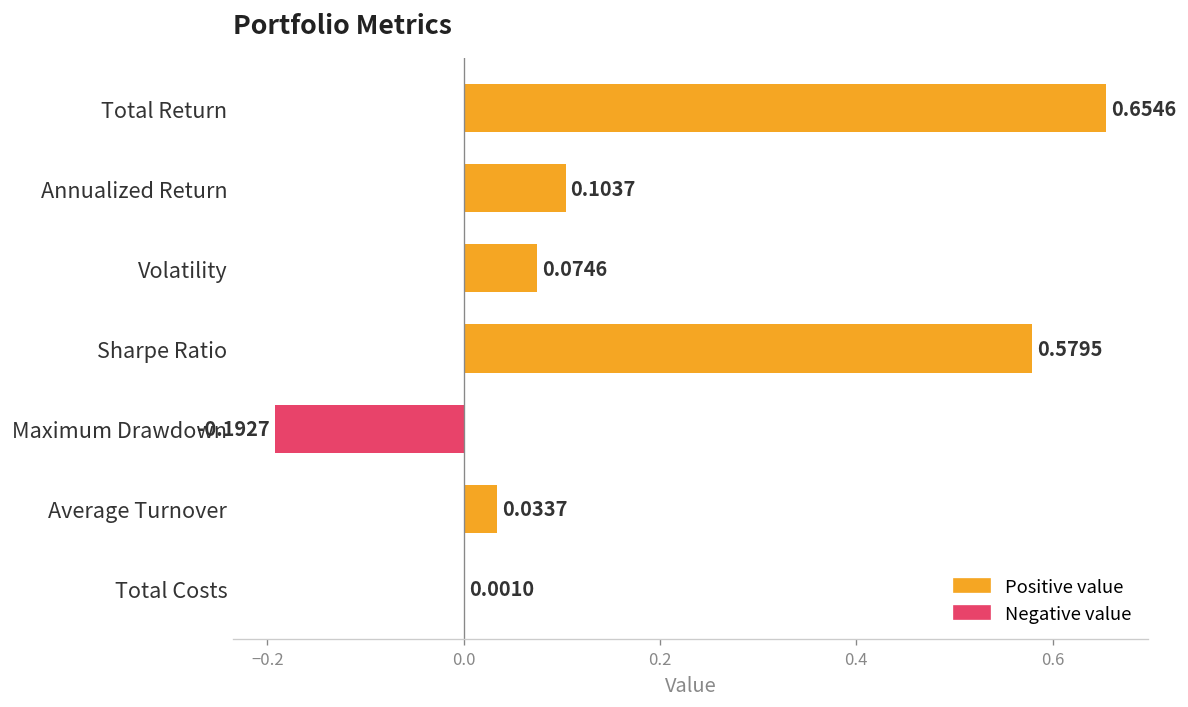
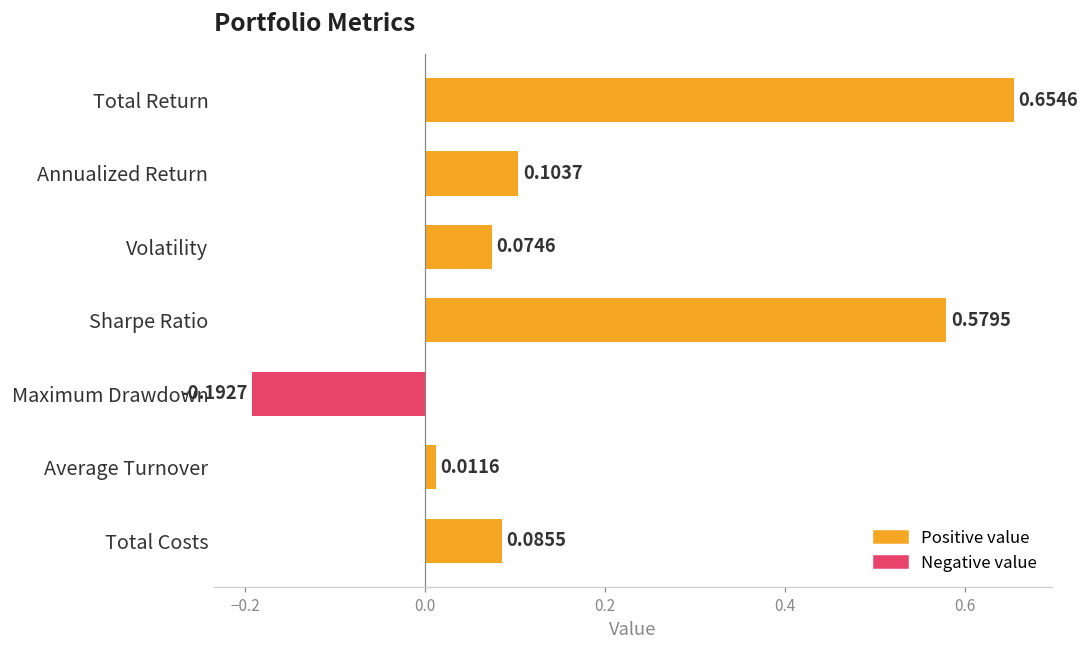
  {
    "Total Return": 0.6546,
    "Annualized Return": 0.1037,
    "Volatility": 0.0746,
    "Sharpe Ratio": 0.5795,
    "Maximum Drawdown": -0.1927,
-   "Average Turnover": 0.0337,
-   "Total Costs": 0.0010
+   "Average Turnover": 0.0116,
+   "Total Costs": 0.0855
  }
